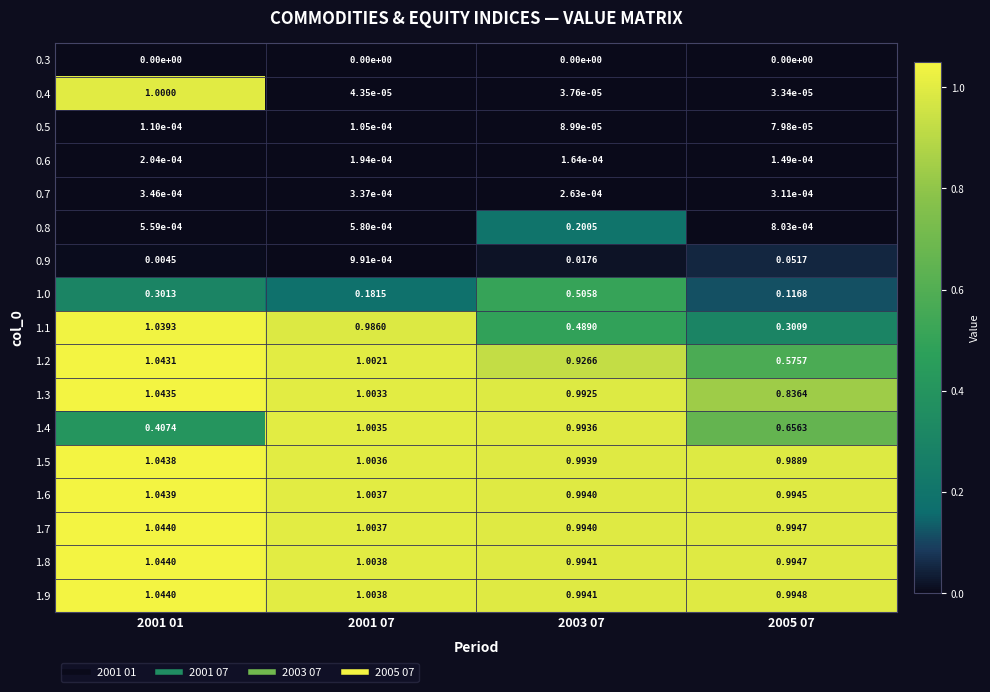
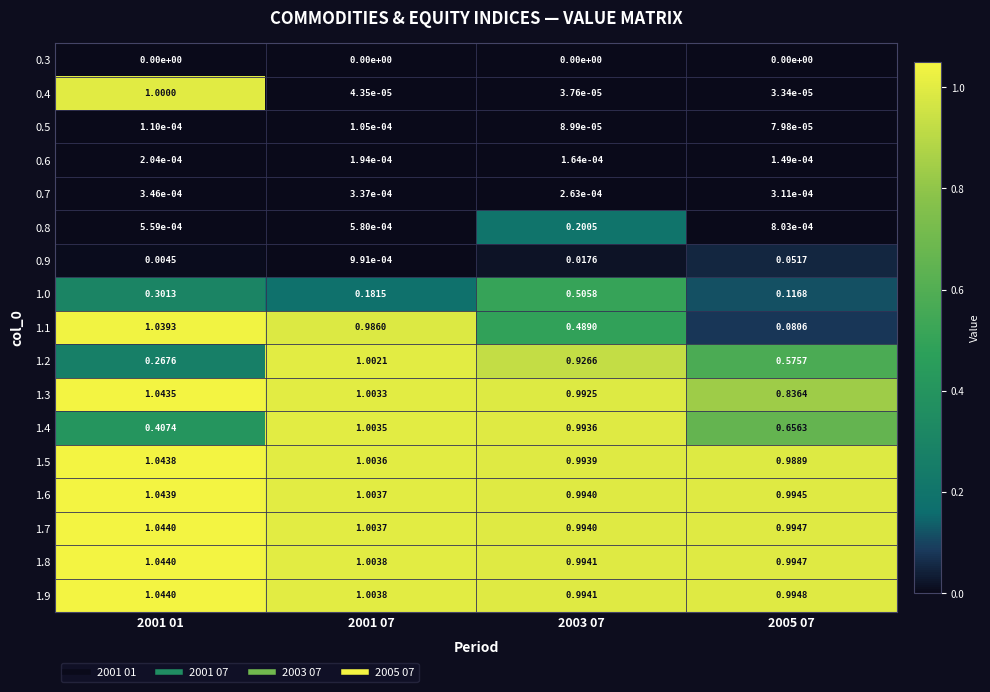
  {
    "0.3": {
      "2001 01": "0.00e+00",
      "2001 07": "0.00e+00",
      "2003 07": "0.00e+00",
      "2005 07": "0.00e+00"
    },
    "0.4": {
      "2001 01": "1.0000",
      "2001 07": "4.35e-05",
      "2003 07": "3.76e-05",
      "2005 07": "3.34e-05"
    },
    "0.5": {
      "2001 01": "1.10e-04",
      "2001 07": "1.05e-04",
      "2003 07": "8.99e-05",
      "2005 07": "7.98e-05"
    },
    "0.6": {
      "2001 01": "2.04e-04",
      "2001 07": "1.94e-04",
      "2003 07": "1.64e-04",
      "2005 07": "1.49e-04"
    },
    "0.7": {
      "2001 01": "3.46e-04",
      "2001 07": "3.37e-04",
      "2003 07": "2.63e-04",
      "2005 07": "3.11e-04"
    },
    "0.8": {
      "2001 01": "5.59e-04",
      "2001 07": "5.80e-04",
      "2003 07": "0.2005",
      "2005 07": "8.03e-04"
    },
    "0.9": {
      "2001 01": "0.0045",
      "2001 07": "9.91e-04",
      "2003 07": "0.0176",
      "2005 07": "0.0517"
    },
    "1.0": {
      "2001 01": "0.3013",
      "2001 07": "0.1815",
      "2003 07": "0.5058",
      "2005 07": "0.1168"
    },
    "1.1": {
      "2001 01": "1.0393",
      "2001 07": "0.9860",
      "2003 07": "0.4890",
-     "2005 07": "0.3009"
+     "2005 07": "0.0806"
    },
    "1.2": {
-     "2001 01": "1.0431",
+     "2001 01": "0.2676",
      "2001 07": "1.0021",
      "2003 07": "0.9266",
      "2005 07": "0.5757"
    },
    "1.3": {
      "2001 01": "1.0435",
      "2001 07": "1.0033",
      "2003 07": "0.9925",
      "2005 07": "0.8364"
    },
    "1.4": {
      "2001 01": "0.4074",
      "2001 07": "1.0035",
      "2003 07": "0.9936",
      "2005 07": "0.6563"
    },
    "1.5": {
      "2001 01": "1.0438",
      "2001 07": "1.0036",
      "2003 07": "0.9939",
      "2005 07": "0.9889"
    },
    "1.6": {
      "2001 01": "1.0439",
      "2001 07": "1.0037",
      "2003 07": "0.9940",
      "2005 07": "0.9945"
    },
    "1.7": {
      "2001 01": "1.0440",
      "2001 07": "1.0037",
      "2003 07": "0.9940",
      "2005 07": "0.9947"
    },
    "1.8": {
      "2001 01": "1.0440",
      "2001 07": "1.0038",
      "2003 07": "0.9941",
      "2005 07": "0.9947"
    },
    "1.9": {
      "2001 01": "1.0440",
      "2001 07": "1.0038",
      "2003 07": "0.9941",
      "2005 07": "0.9948"
    }
  }
